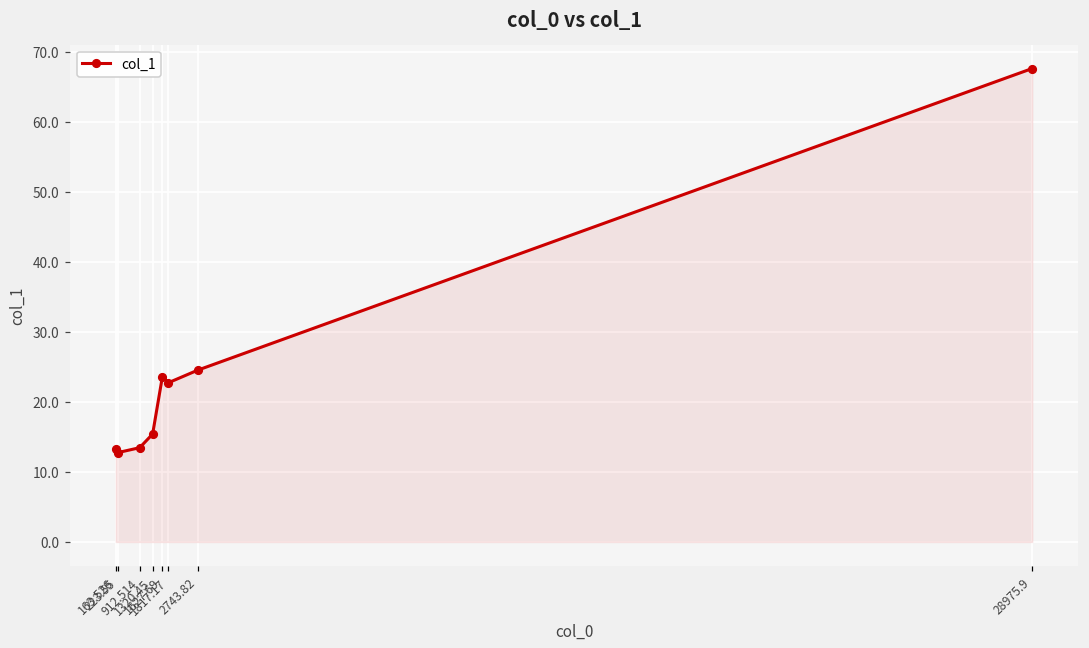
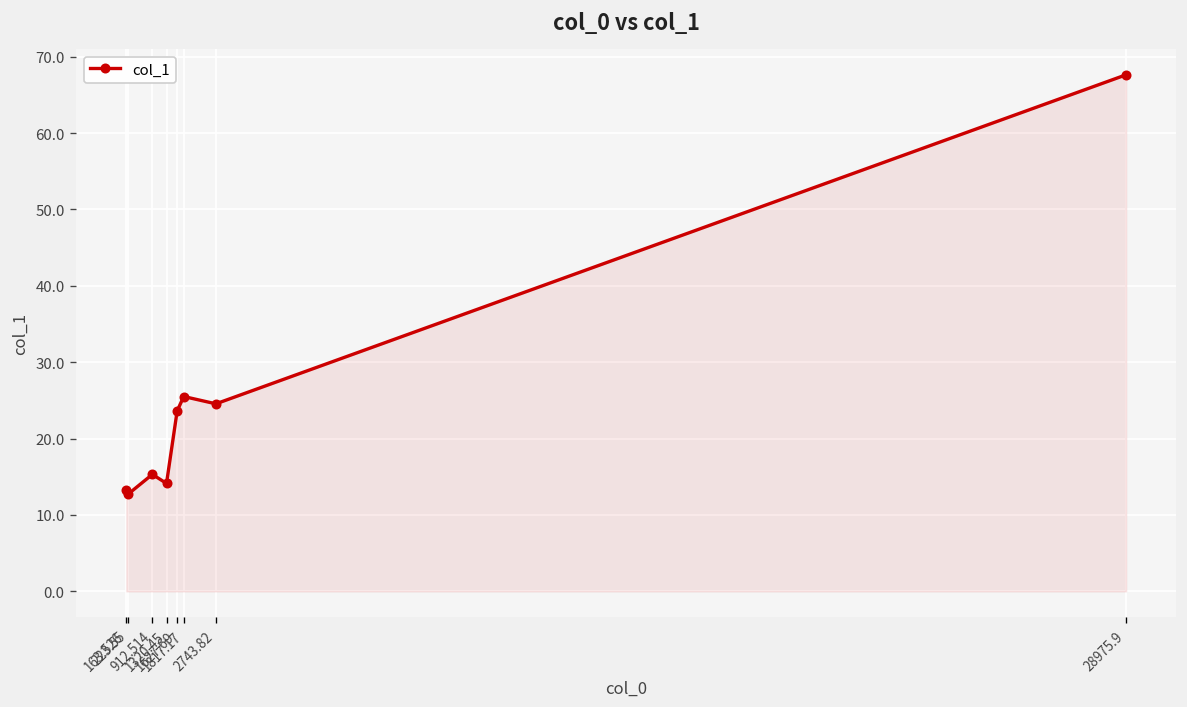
  {
    "163.526": 13,
    "223.55": 13,
-   "912.514": 13,
-   "1320.45": 15,
+   "912.514": 15,
+   "1320.45": 14,
    "1627.69": 24,
-   "1817.17": 23,
+   "1817.17": 26,
    "2743.82": 25,
    "28975.9": 68
  }
